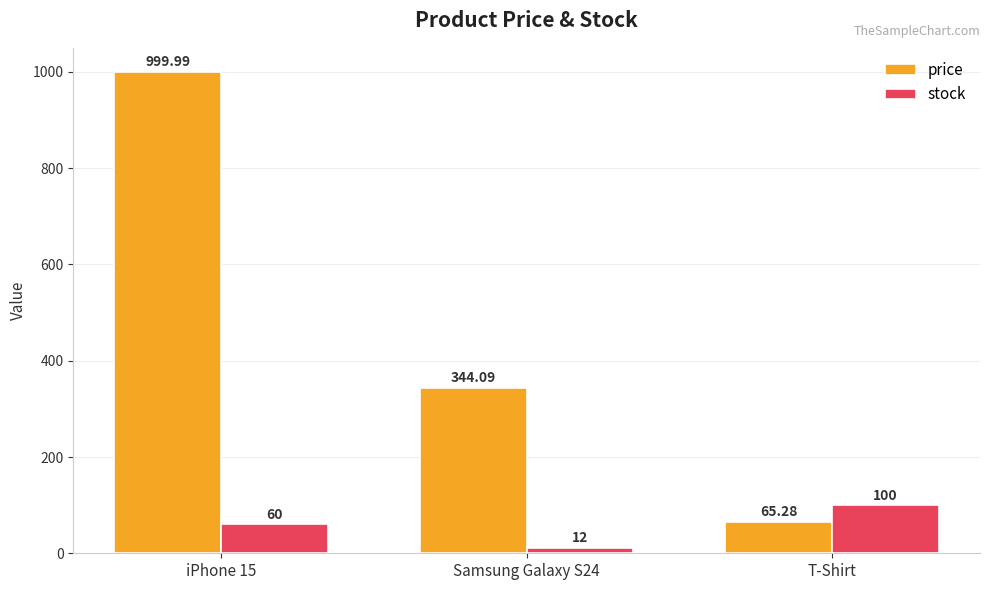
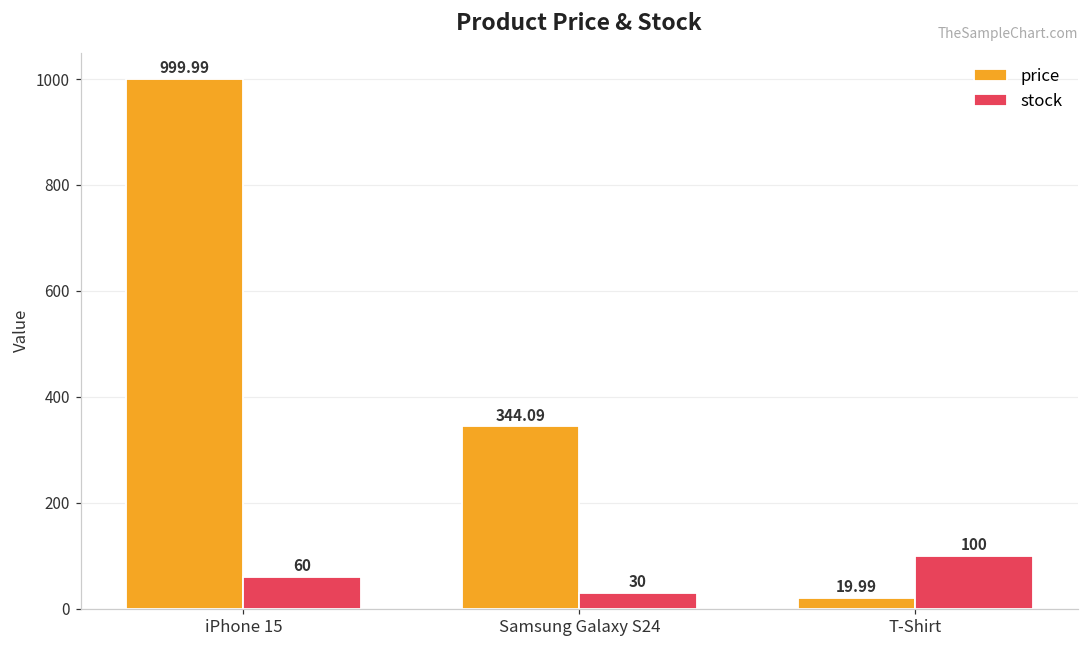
  {
    "price": {
      "iPhone 15": 999.99,
      "Samsung Galaxy S24": 344.09,
-     "T-Shirt": 65.28
+     "T-Shirt": 19.99
    },
    "stock": {
      "iPhone 15": 60,
-     "Samsung Galaxy S24": 12,
+     "Samsung Galaxy S24": 30,
      "T-Shirt": 100
    }
  }
